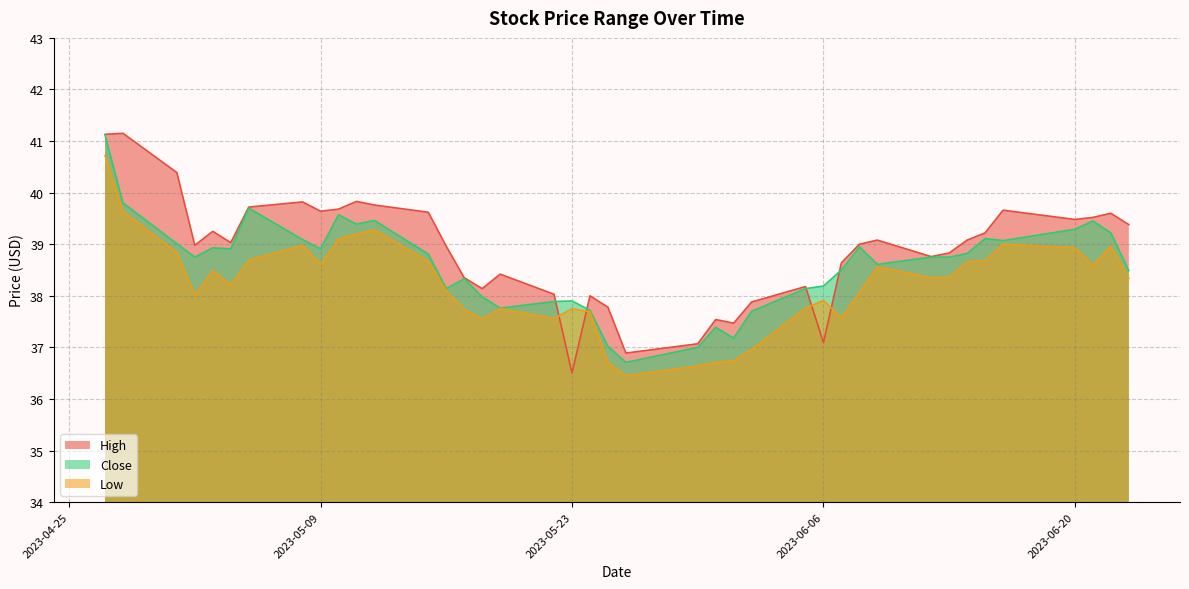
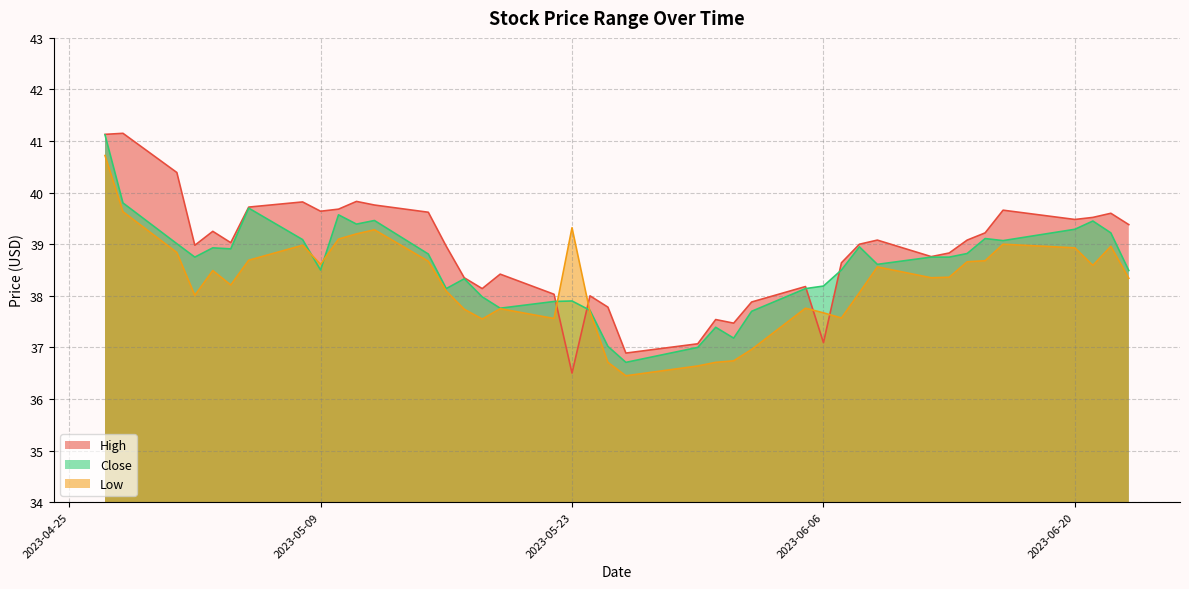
  {
    "High": {
      "2023-05-09": 39.6,
      "2023-05-23": 36.5,
      "2023-06-06": 37.1,
      "2023-06-20": 39.5
    },
    "Close": {
-     "2023-05-09": 38.9,
+     "2023-05-09": 38.5,
      "2023-05-23": 37.9,
      "2023-06-06": 38.2,
      "2023-06-20": 39.3
    },
    "Low": {
      "2023-05-09": 38.6,
-     "2023-05-23": 37.8,
-     "2023-06-06": 37.9,
+     "2023-05-23": 39.3,
+     "2023-06-06": 37.7,
      "2023-06-20": 38.9
    }
  }
